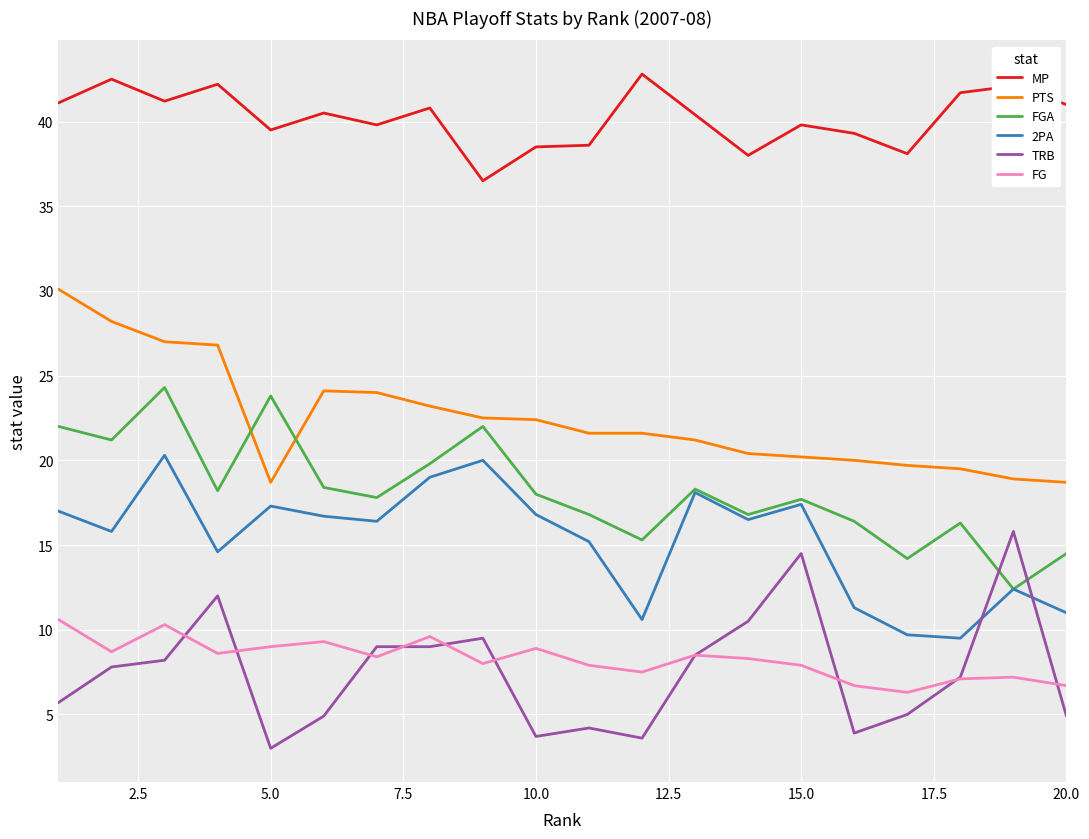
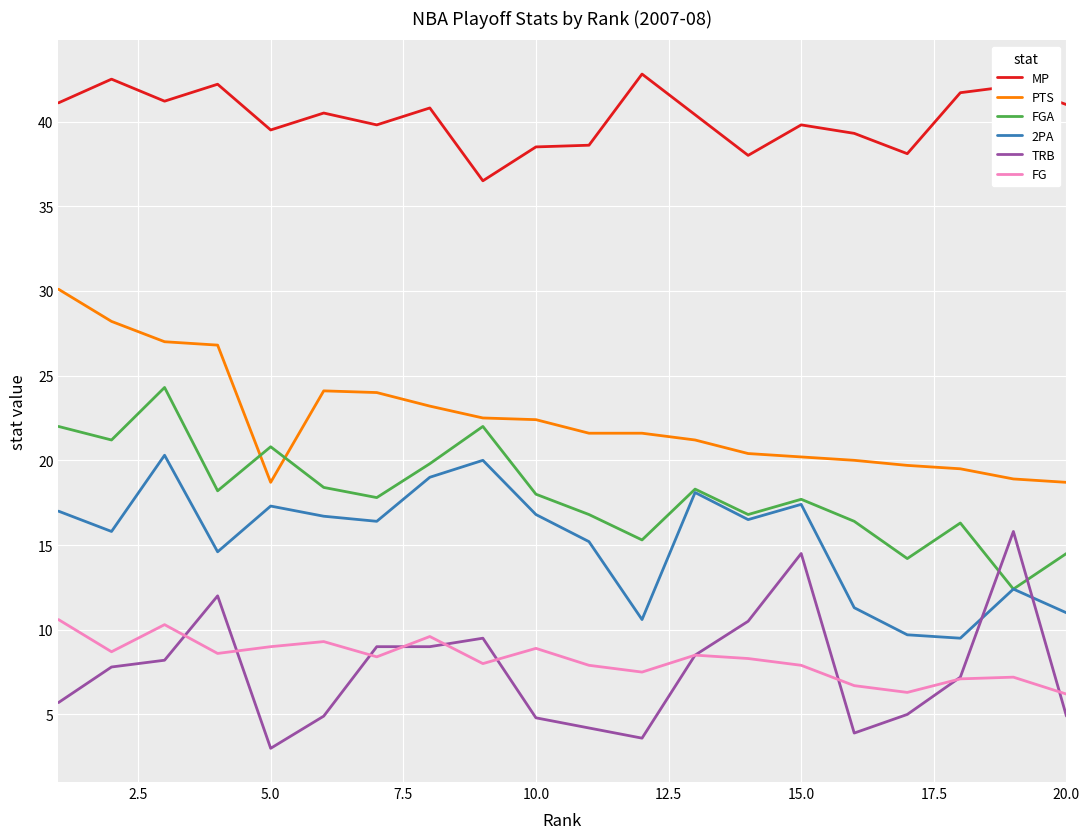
  {
    "MP": {
      "5.0": 39.5,
      "10.0": 38.5,
      "15.0": 39.8,
      "20.0": 41.0
    },
    "PTS": {
      "5.0": 18.7,
      "10.0": 22.4,
      "15.0": 20.2,
      "20.0": 18.7
    },
    "FGA": {
-     "5.0": 23.8,
+     "5.0": 20.8,
      "10.0": 18.0,
      "15.0": 17.7,
      "20.0": 14.5
    },
    "2PA": {
      "5.0": 17.3,
      "10.0": 16.8,
      "15.0": 17.4,
      "20.0": 11.0
    },
    "TRB": {
      "5.0": 3.0,
-     "10.0": 3.7,
+     "10.0": 4.8,
      "15.0": 14.5,
      "20.0": 4.9
    },
    "FG": {
      "5.0": 9.0,
      "10.0": 8.9,
      "15.0": 7.9,
-     "20.0": 6.7
+     "20.0": 6.2
    }
  }
